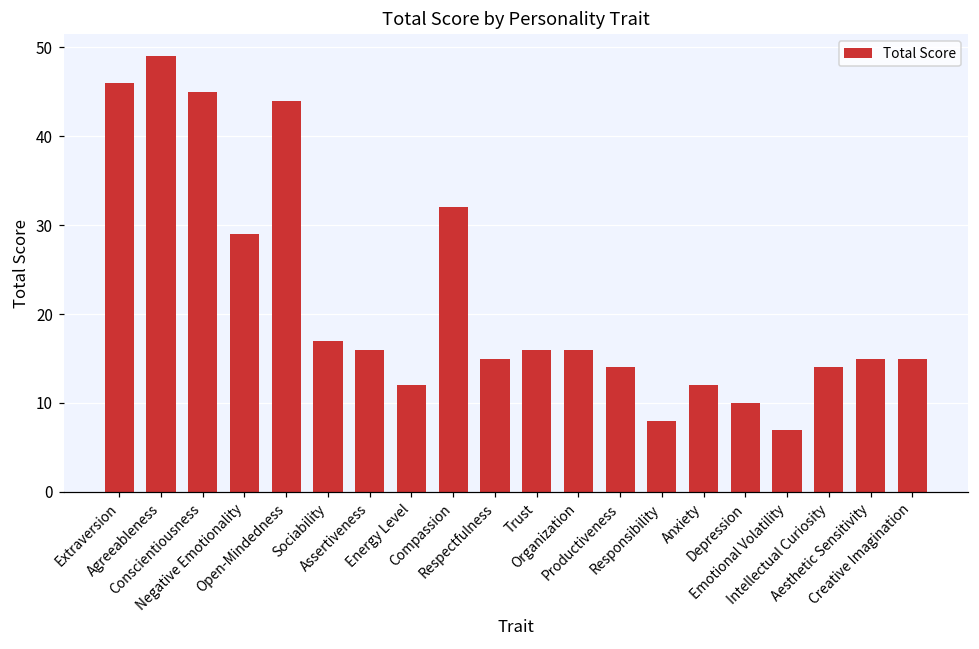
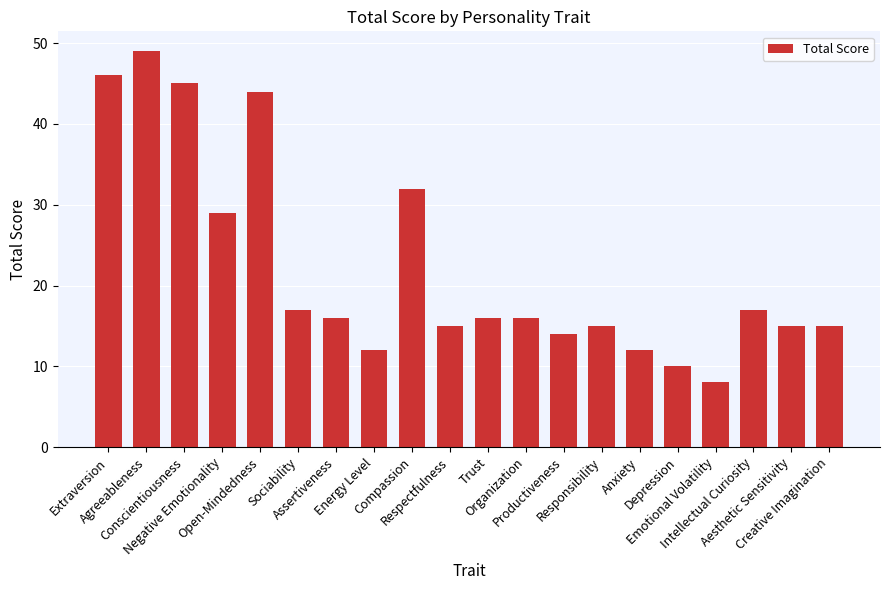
  {
    "Extraversion": 46,
    "Agreeableness": 49,
    "Conscientiousness": 45,
    "Negative Emotionality": 29,
    "Open-Mindedness": 44,
    "Sociability": 17,
    "Assertiveness": 16,
    "Energy Level": 12,
    "Compassion": 32,
    "Respectfulness": 15,
    "Trust": 16,
    "Organization": 16,
    "Productiveness": 14,
-   "Responsibility": 8,
+   "Responsibility": 15,
    "Anxiety": 12,
    "Depression": 10,
-   "Emotional Volatility": 7,
-   "Intellectual Curiosity": 14,
+   "Emotional Volatility": 8,
+   "Intellectual Curiosity": 17,
    "Aesthetic Sensitivity": 15,
    "Creative Imagination": 15
  }
